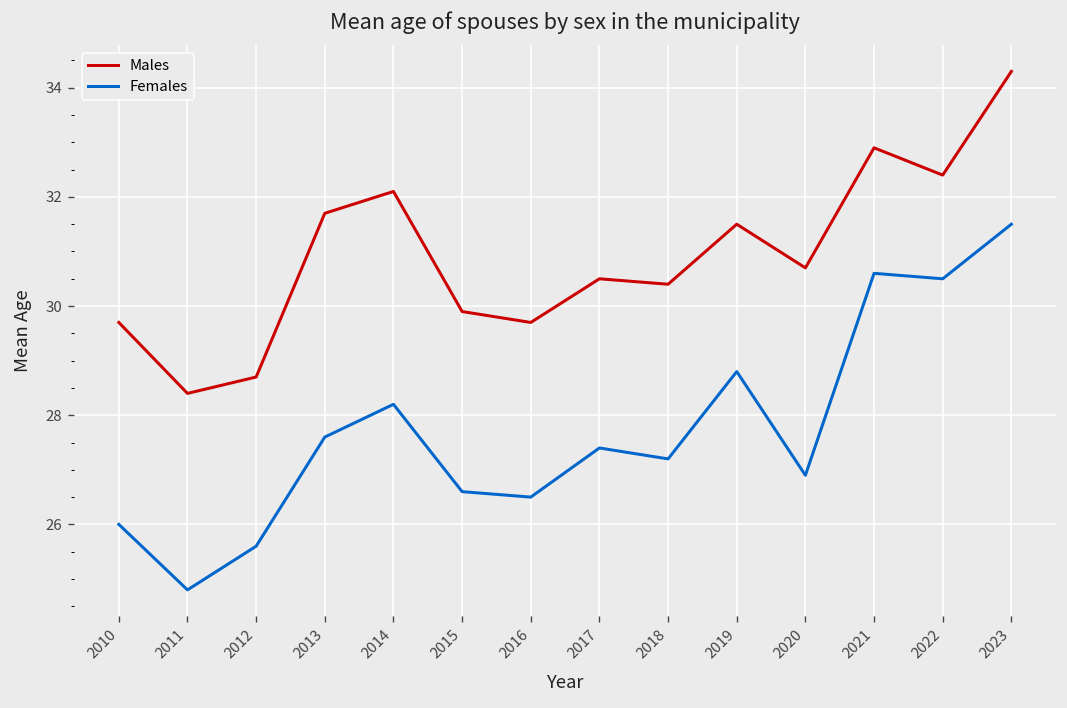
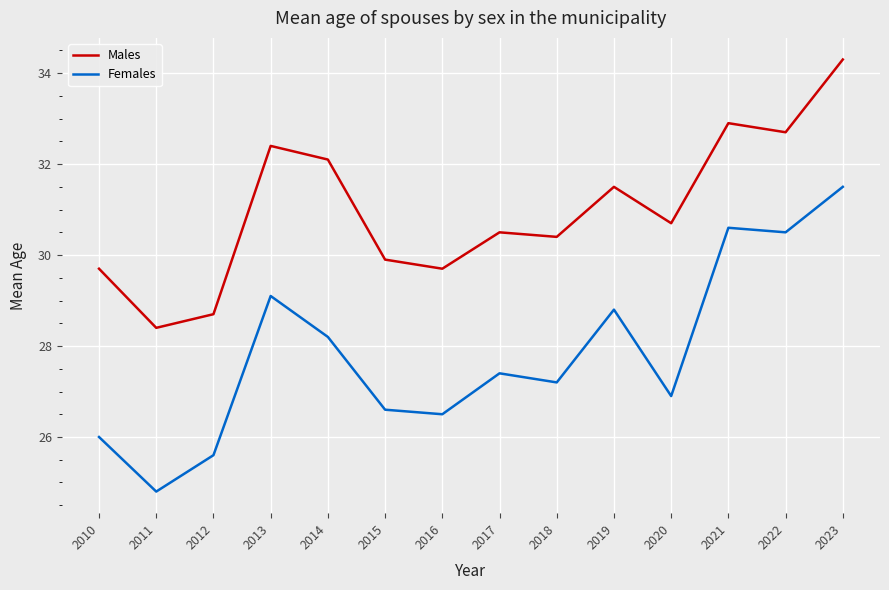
  {
    "Males": {
      "2010": 29.7,
      "2011": 28.4,
      "2012": 28.7,
-     "2013": 31.7,
+     "2013": 32.4,
      "2014": 32.1,
      "2015": 29.9,
      "2016": 29.7,
      "2017": 30.5,
      "2018": 30.4,
      "2019": 31.5,
      "2020": 30.7,
      "2021": 32.9,
-     "2022": 32.4,
+     "2022": 32.7,
      "2023": 34.3
    },
    "Females": {
      "2010": 26.0,
      "2011": 24.8,
      "2012": 25.6,
-     "2013": 27.6,
+     "2013": 29.1,
      "2014": 28.2,
      "2015": 26.6,
      "2016": 26.5,
      "2017": 27.4,
      "2018": 27.2,
      "2019": 28.8,
      "2020": 26.9,
      "2021": 30.6,
      "2022": 30.5,
      "2023": 31.5
    }
  }
